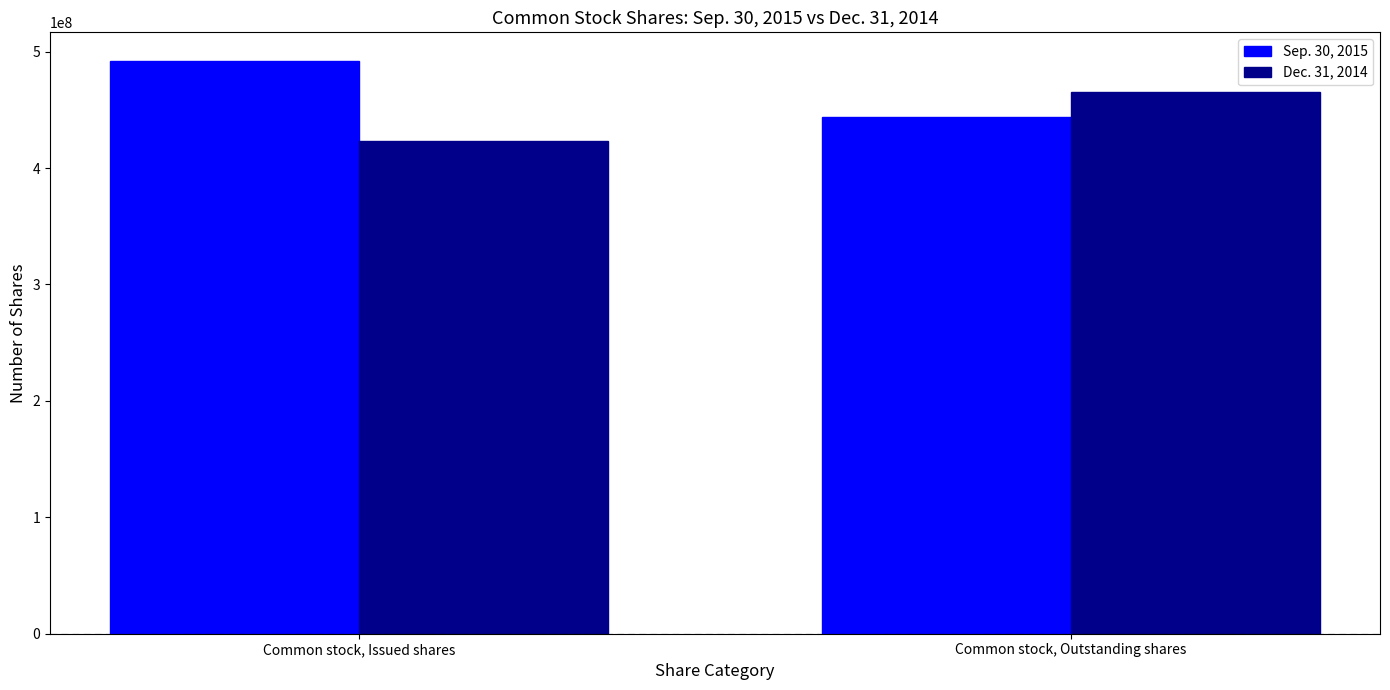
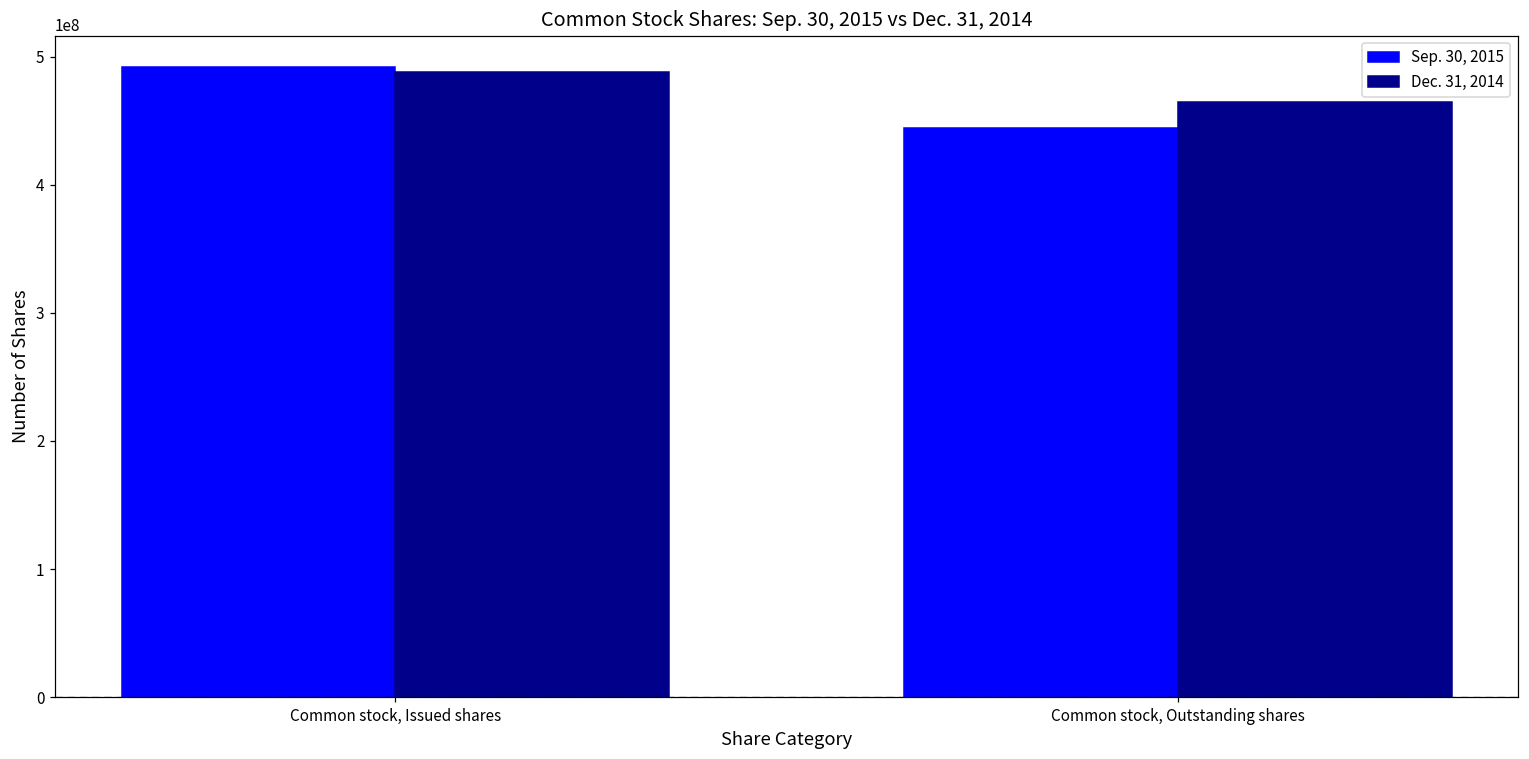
  {
    "Sep. 30, 2015": {
      "Common stock, Issued shares": 492000000,
      "Common stock, Outstanding shares": 444000000
    },
    "Dec. 31, 2014": {
-     "Common stock, Issued shares": 424000000,
+     "Common stock, Issued shares": 488000000,
      "Common stock, Outstanding shares": 465000000
    }
  }
